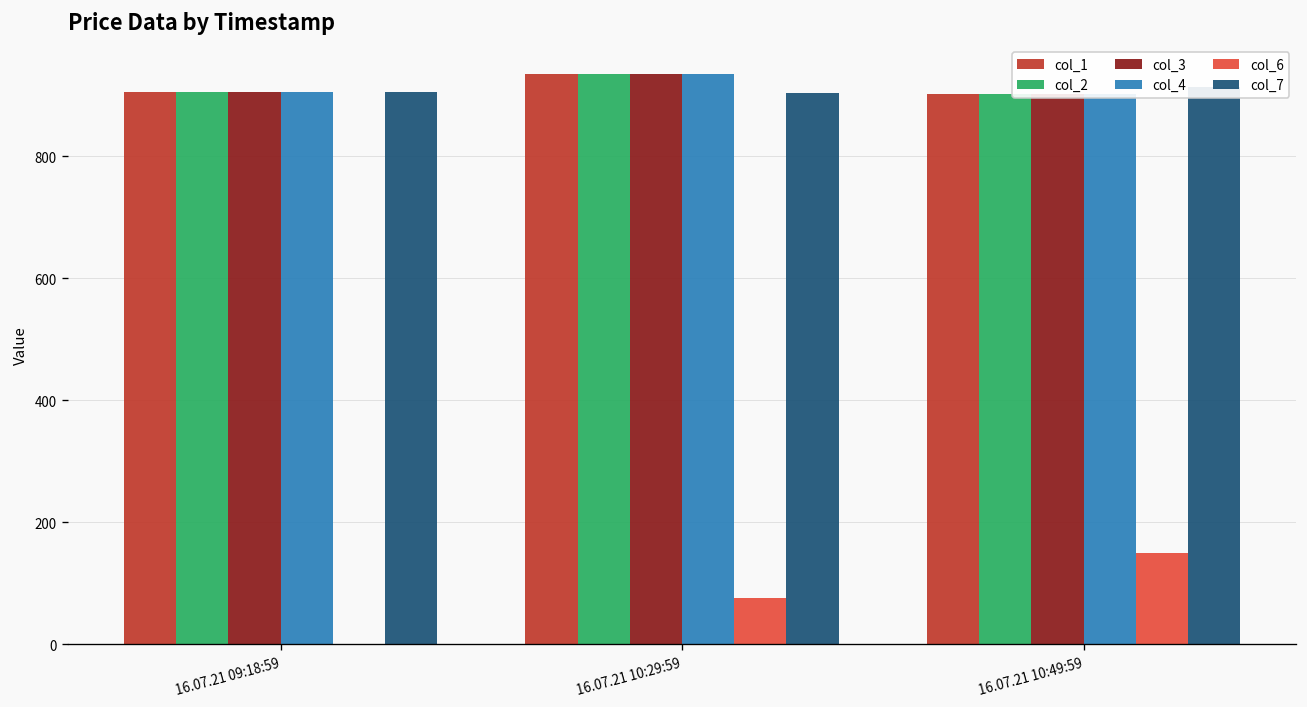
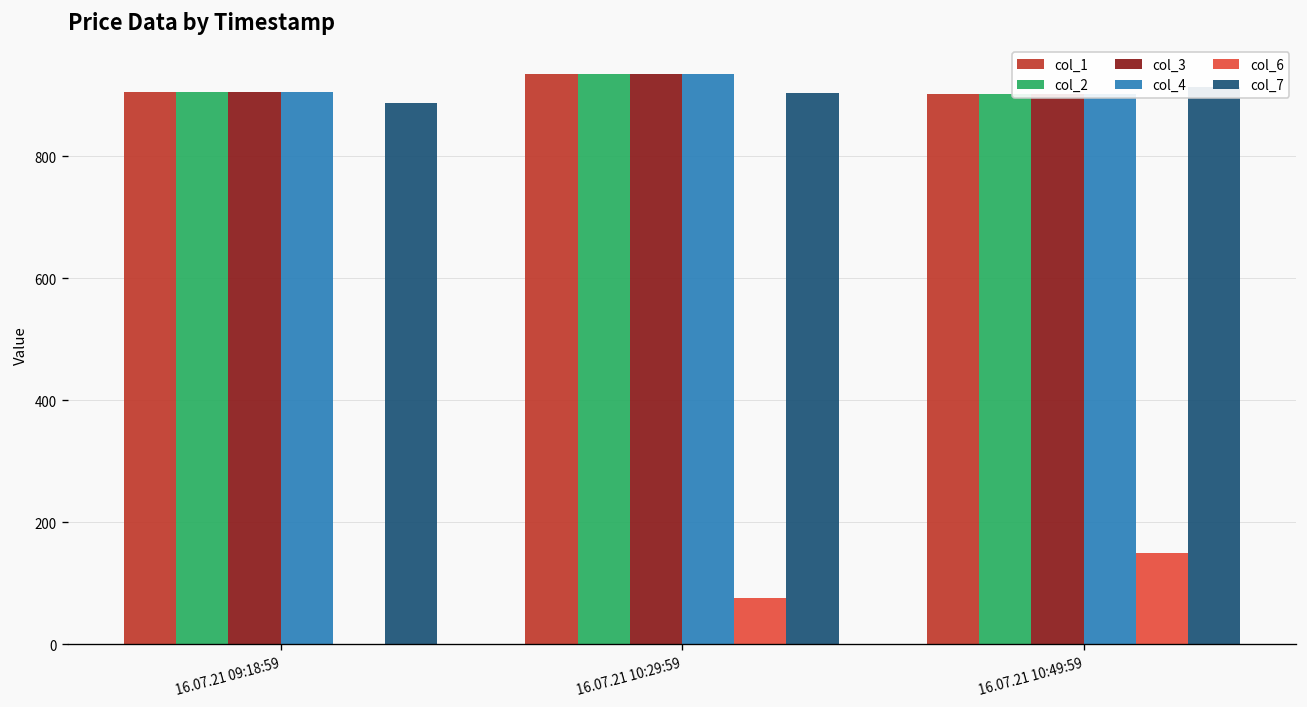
  {
    "col_2": {
      "16.07.21 09:18:59": 910,
      "16.07.21 10:29:59": 930,
      "16.07.21 10:49:59": 900
    },
    "col_3": {
      "16.07.21 09:18:59": 910,
      "16.07.21 10:29:59": 930
    },
    "col_4": {
      "16.07.21 09:18:59": 910,
      "16.07.21 10:29:59": 930
    },
    "col_7": {
-     "16.07.21 09:18:59": 910,
+     "16.07.21 09:18:59": 890,
      "16.07.21 10:29:59": 900
    }
  }
